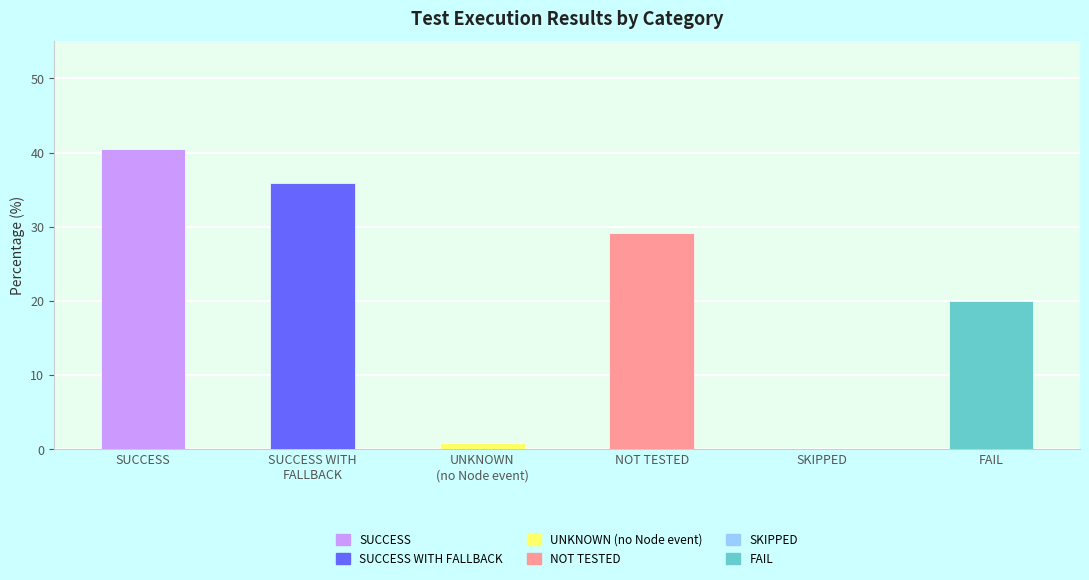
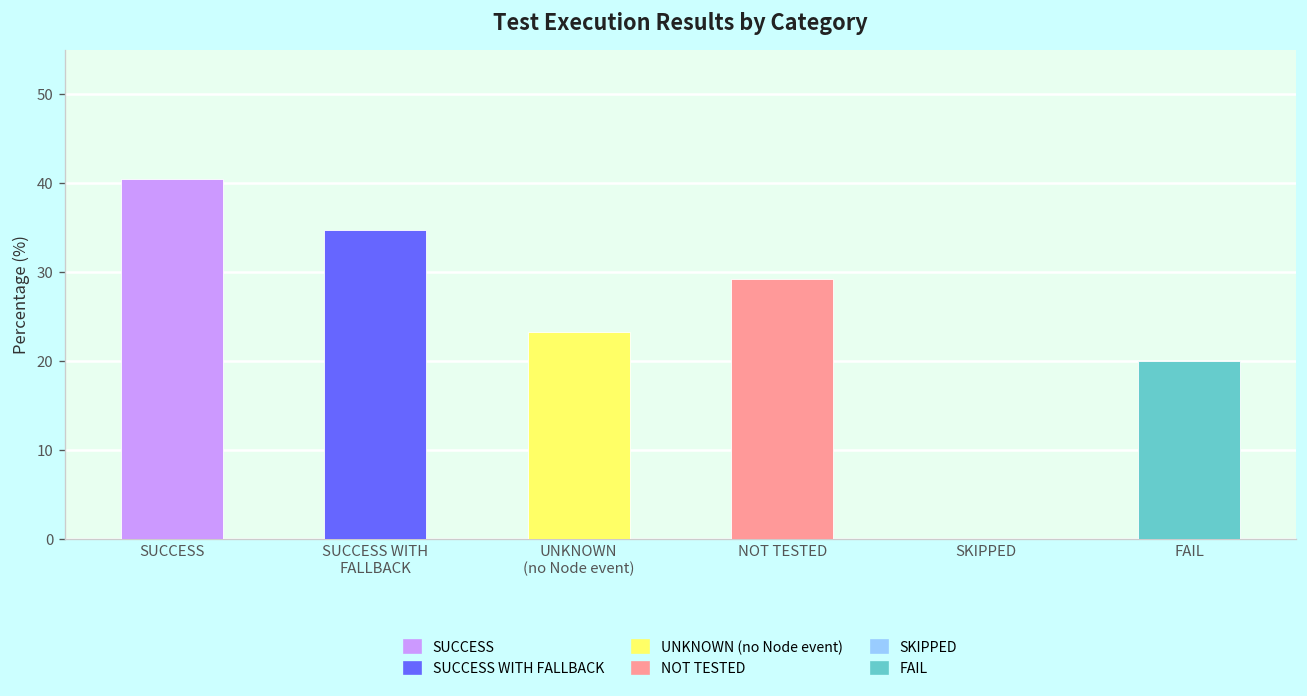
  {
    "SUCCESS": 41,
-   "SUCCESS WITH FALLBACK": 36,
-   "UNKNOWN (no Node event)": 1,
+   "SUCCESS WITH FALLBACK": 35,
+   "UNKNOWN (no Node event)": 23,
    "NOT TESTED": 29,
    "SKIPPED": 0,
    "FAIL": 20
  }
